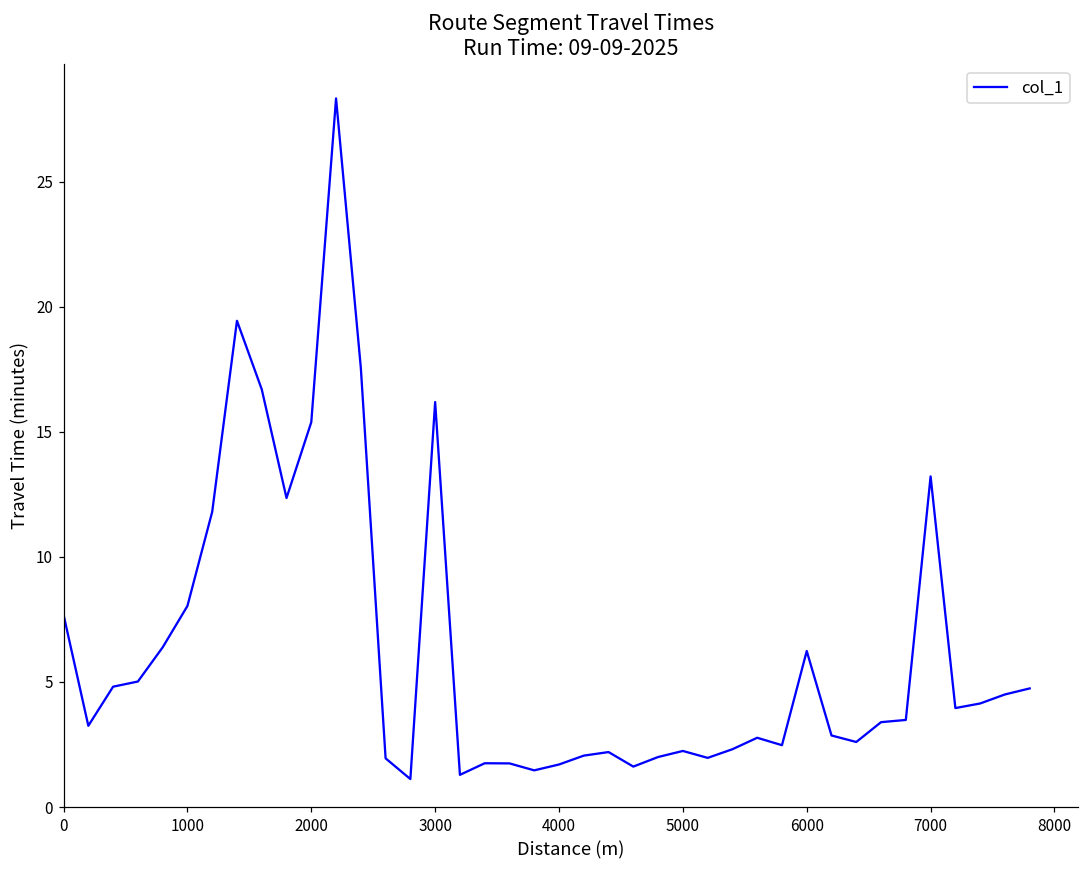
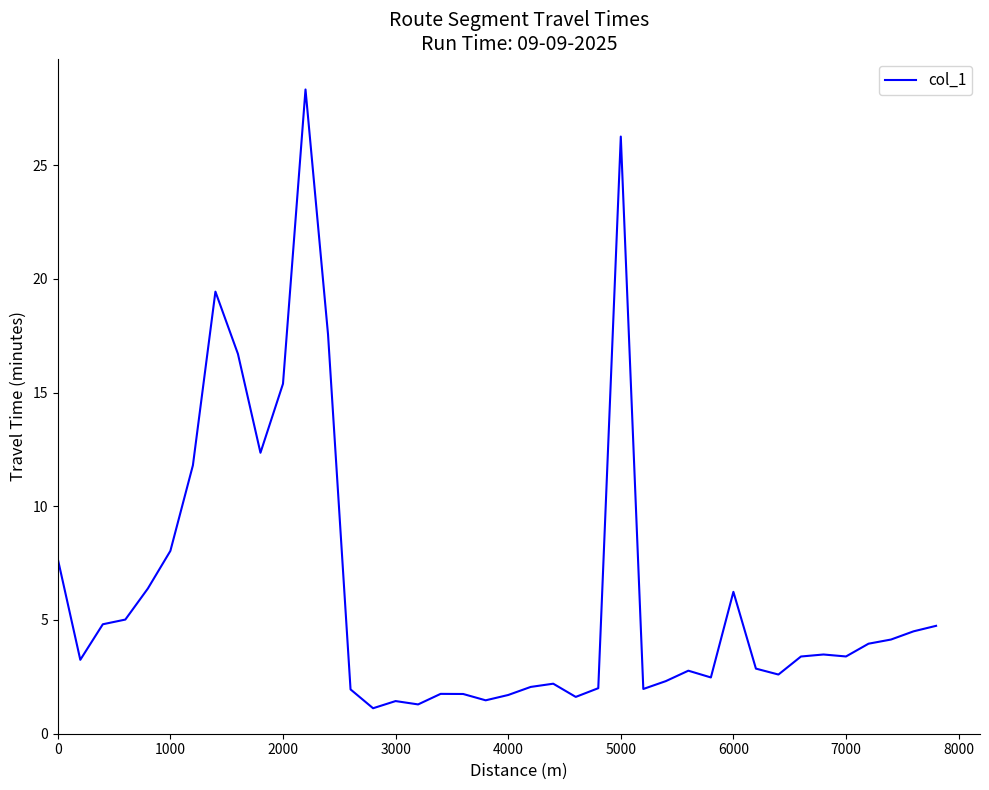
  {
    "0": 7.7,
    "1000": 8.0,
    "2000": 15.4,
-   "3000": 16.2,
+   "3000": 1.4,
    "4000": 1.7,
-   "5000": 2.2,
+   "5000": 26.3,
    "6000": 6.2,
-   "7000": 13.2
+   "7000": 3.4
  }
